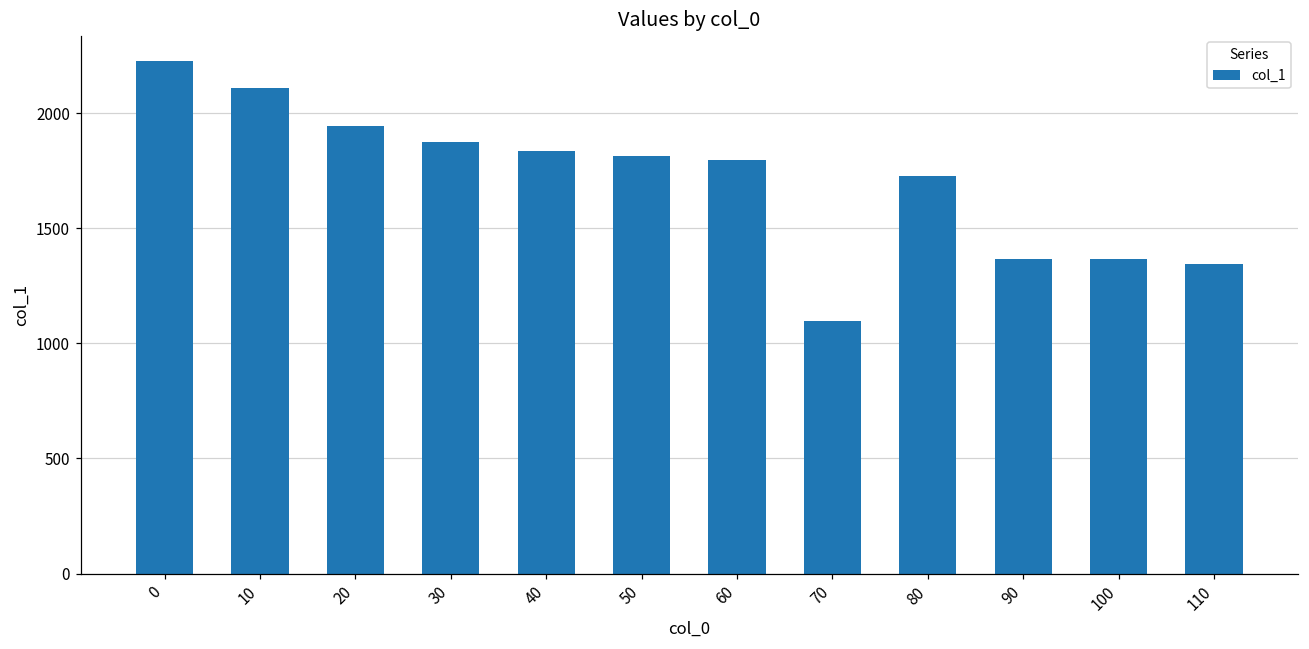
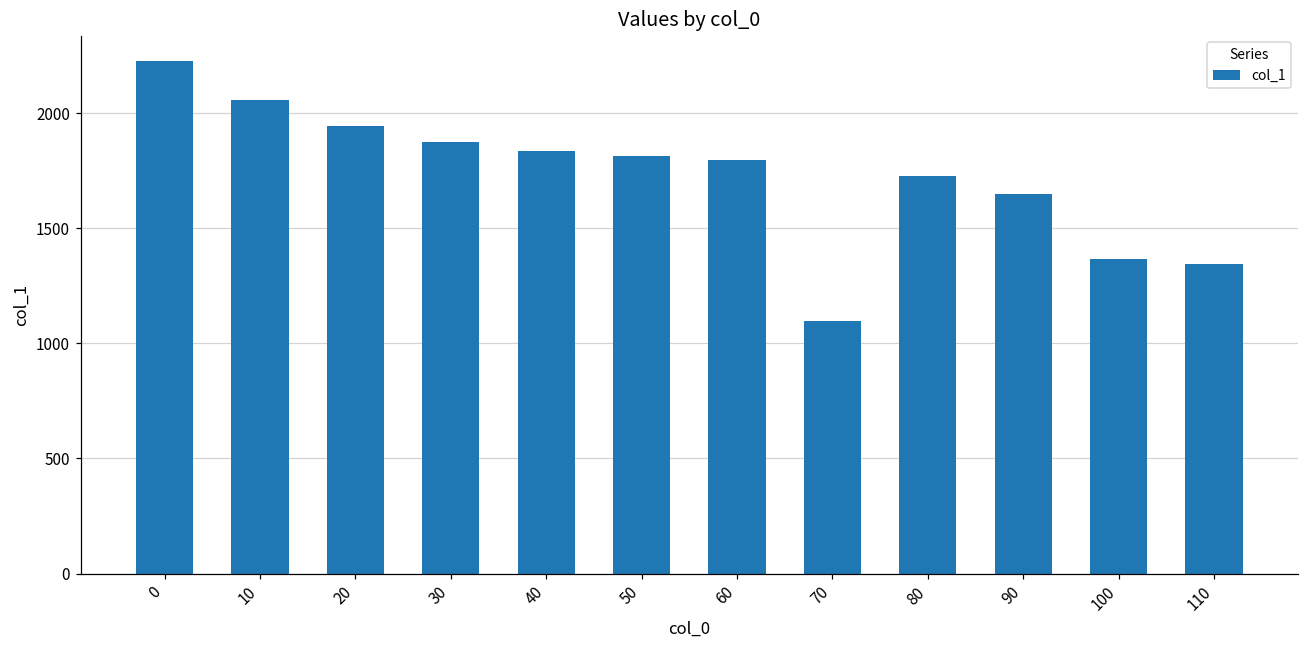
  {
    "0": 2230,
-   "10": 2110,
+   "10": 2060,
    "20": 1950,
    "30": 1880,
    "40": 1840,
    "50": 1810,
    "60": 1800,
    "70": 1100,
    "80": 1730,
-   "90": 1370,
+   "90": 1650,
    "100": 1370,
    "110": 1340
  }
